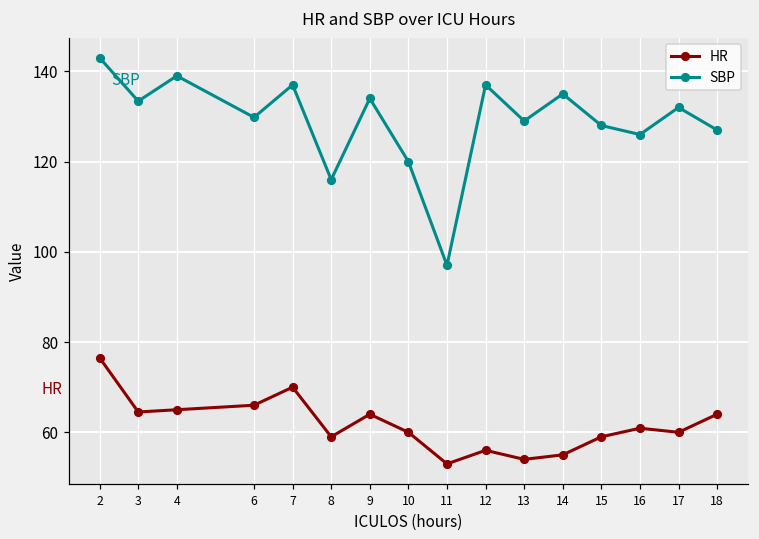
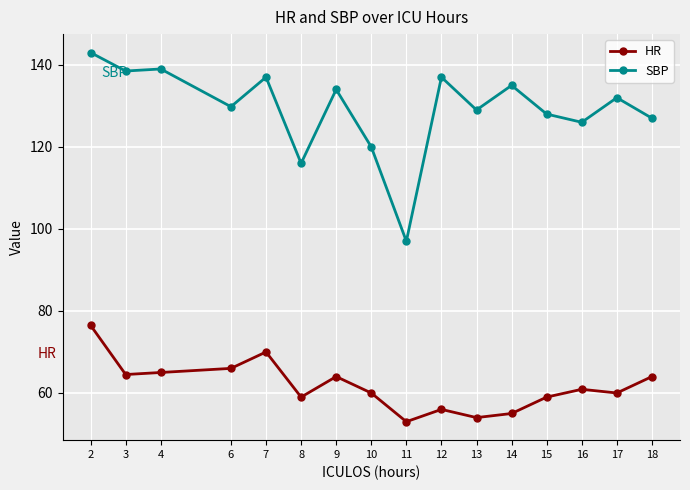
  {
    "HR": {
      "2": 77,
      "3": 65,
      "4": 65,
      "6": 66,
      "7": 70,
      "8": 59,
      "9": 64,
      "10": 60,
      "11": 53,
      "12": 56,
      "13": 54,
      "14": 55,
      "15": 59,
      "16": 61,
      "17": 60,
      "18": 64
    },
    "SBP": {
      "2": 143,
-     "3": 133,
+     "3": 139,
      "4": 139,
      "6": 130,
      "7": 137,
      "8": 116,
      "9": 134,
      "10": 120,
      "11": 97,
      "12": 137,
      "13": 129,
      "14": 135,
      "15": 128,
      "16": 126,
      "17": 132,
      "18": 127
    }
  }
